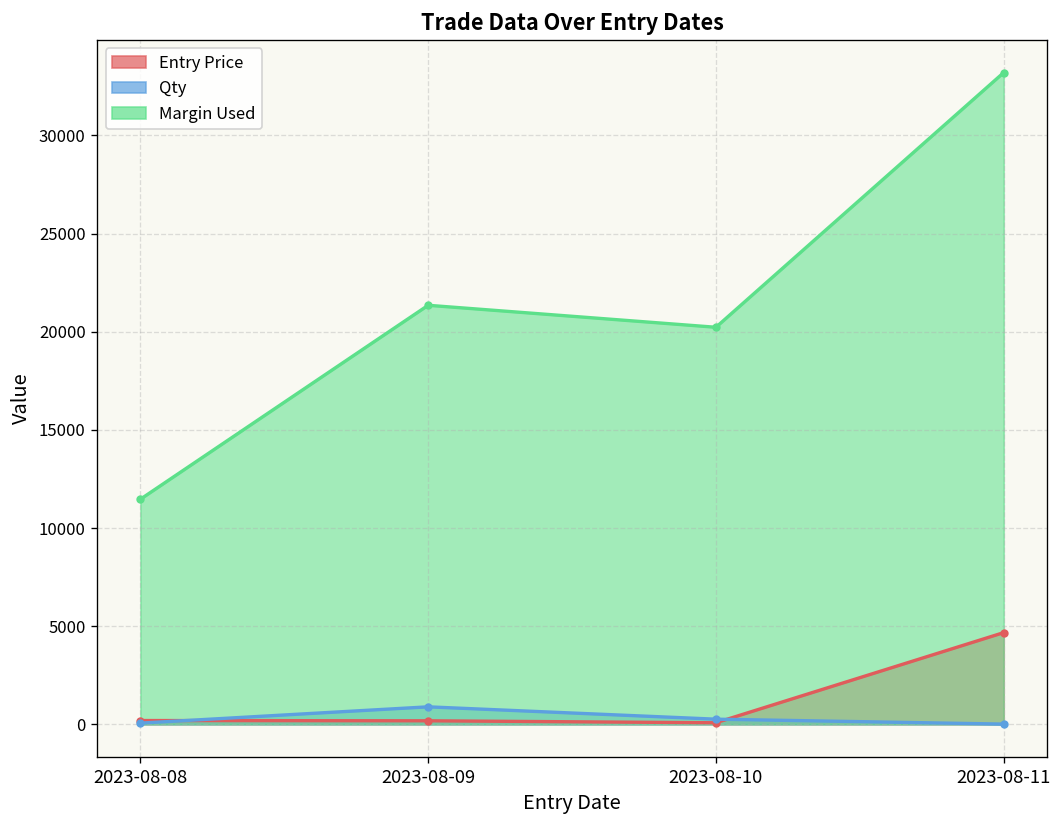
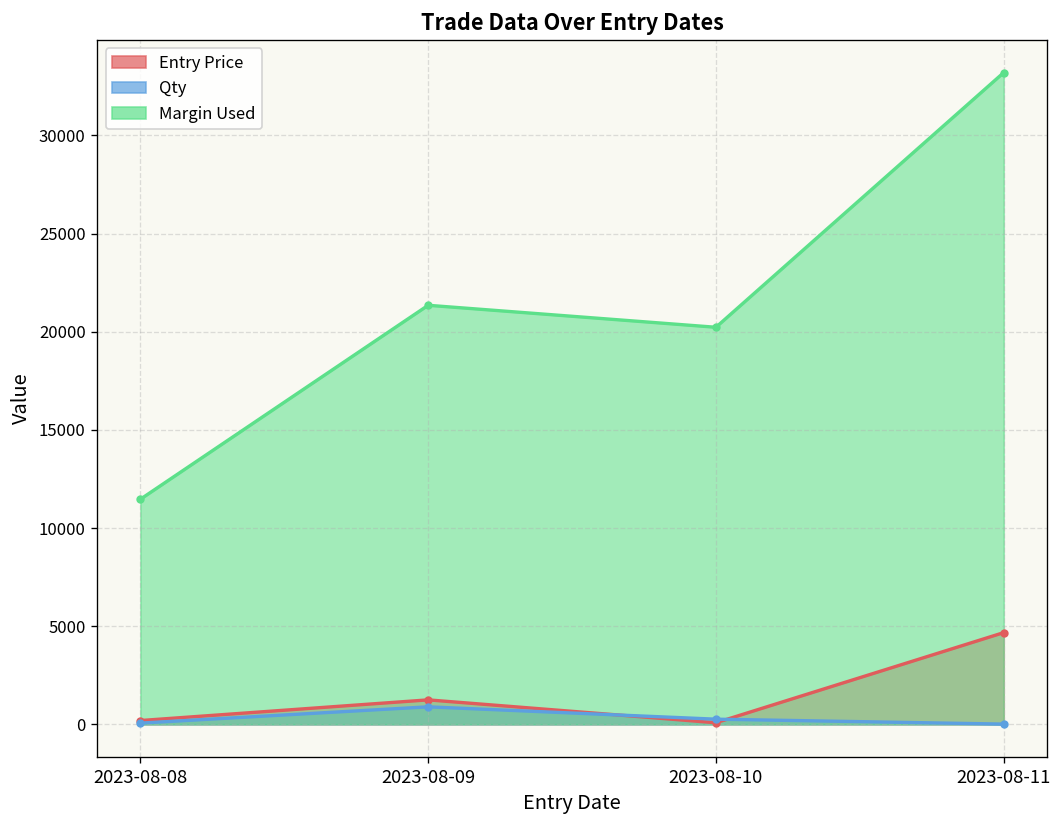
  {
    "Entry Price": {
-     "2023-08-09": 200,
+     "2023-08-09": 1200,
      "2023-08-10": 100,
      "2023-08-11": 4700
    },
    "Qty": {
      "2023-08-09": 900,
      "2023-08-10": 300,
      "2023-08-11": 0
    },
    "Margin Used": {
      "2023-08-08": 11500,
      "2023-08-09": 21300,
      "2023-08-10": 20200,
      "2023-08-11": 33200
    }
  }
